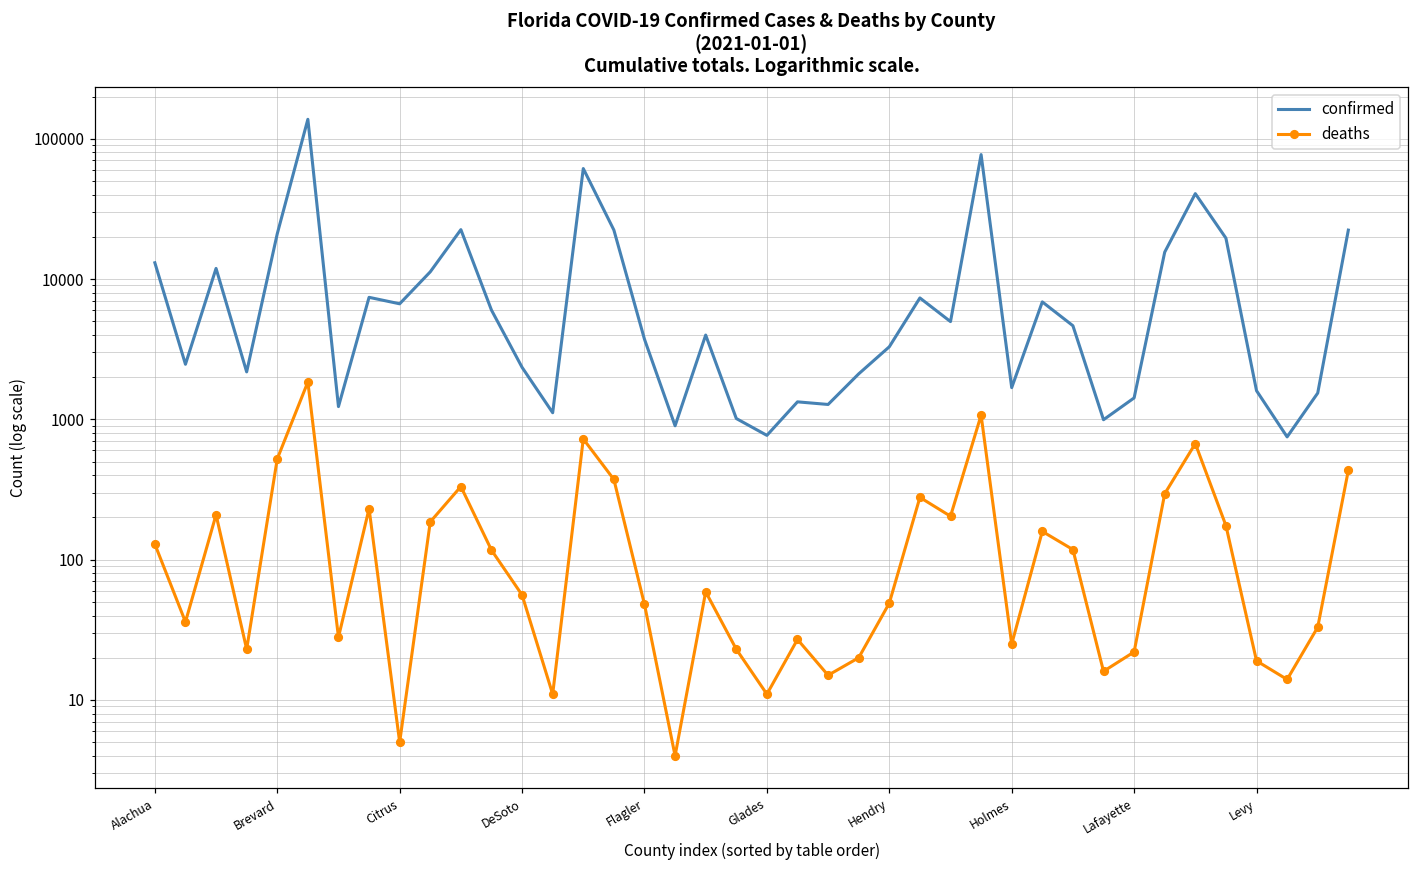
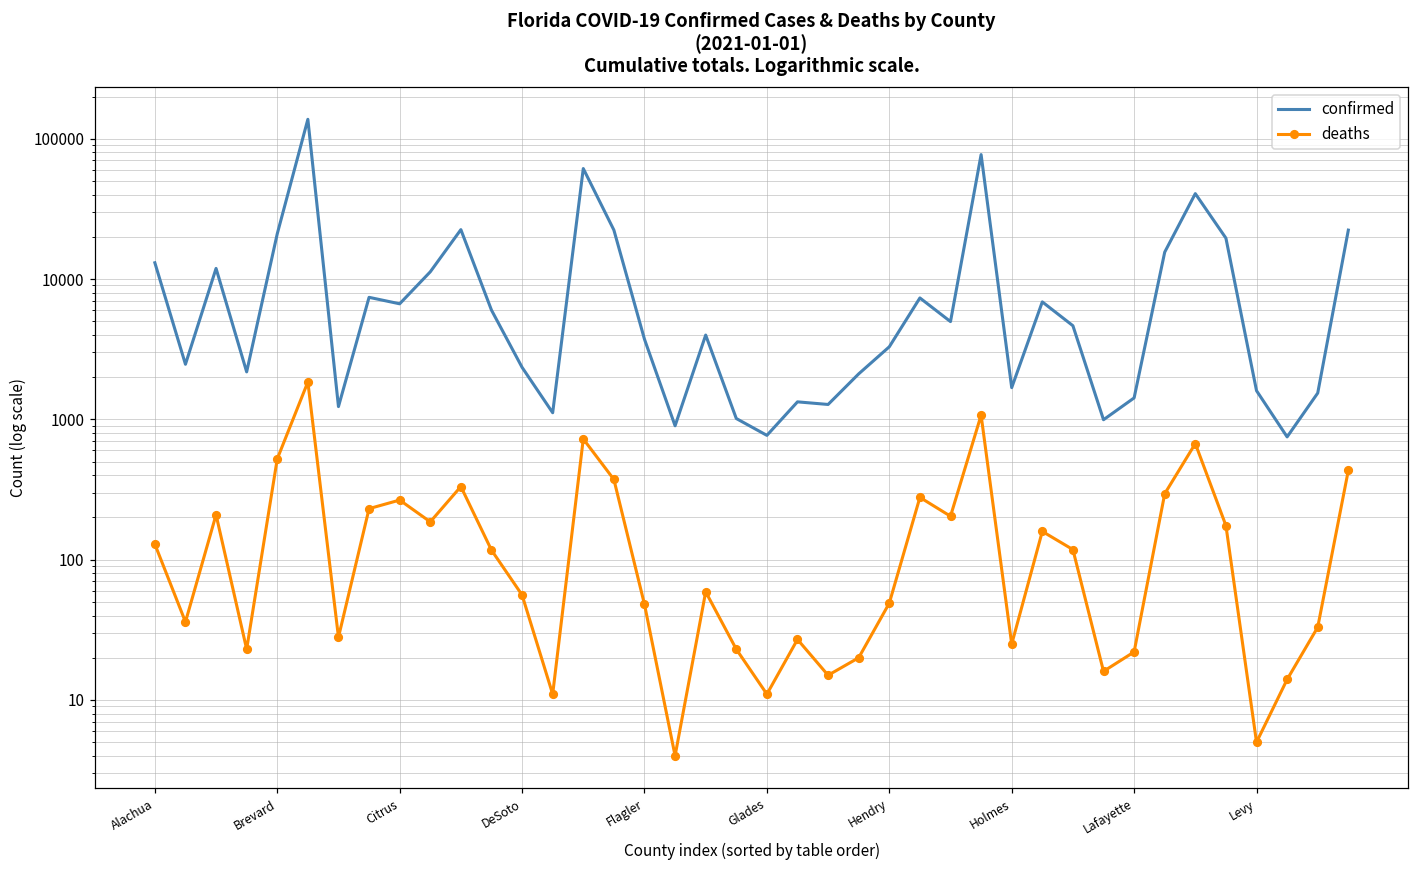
  {
    "confirmed": {
      "Alachua": 13000,
      "Brevard": 21000,
      "Citrus": 7000,
      "DeSoto": 2300,
      "Flagler": 3700,
      "Glades": 800,
      "Hendry": 3300,
      "Holmes": 1700,
      "Lafayette": 1400,
      "Levy": 1600
    },
    "deaths": {
      "Alachua": 130,
      "Brevard": 520,
-     "Citrus": 5,
+     "Citrus": 270,
      "DeSoto": 60,
      "Flagler": 48,
      "Glades": 11,
      "Hendry": 49,
      "Holmes": 25,
      "Lafayette": 22,
-     "Levy": 19
+     "Levy": 5
    }
  }
